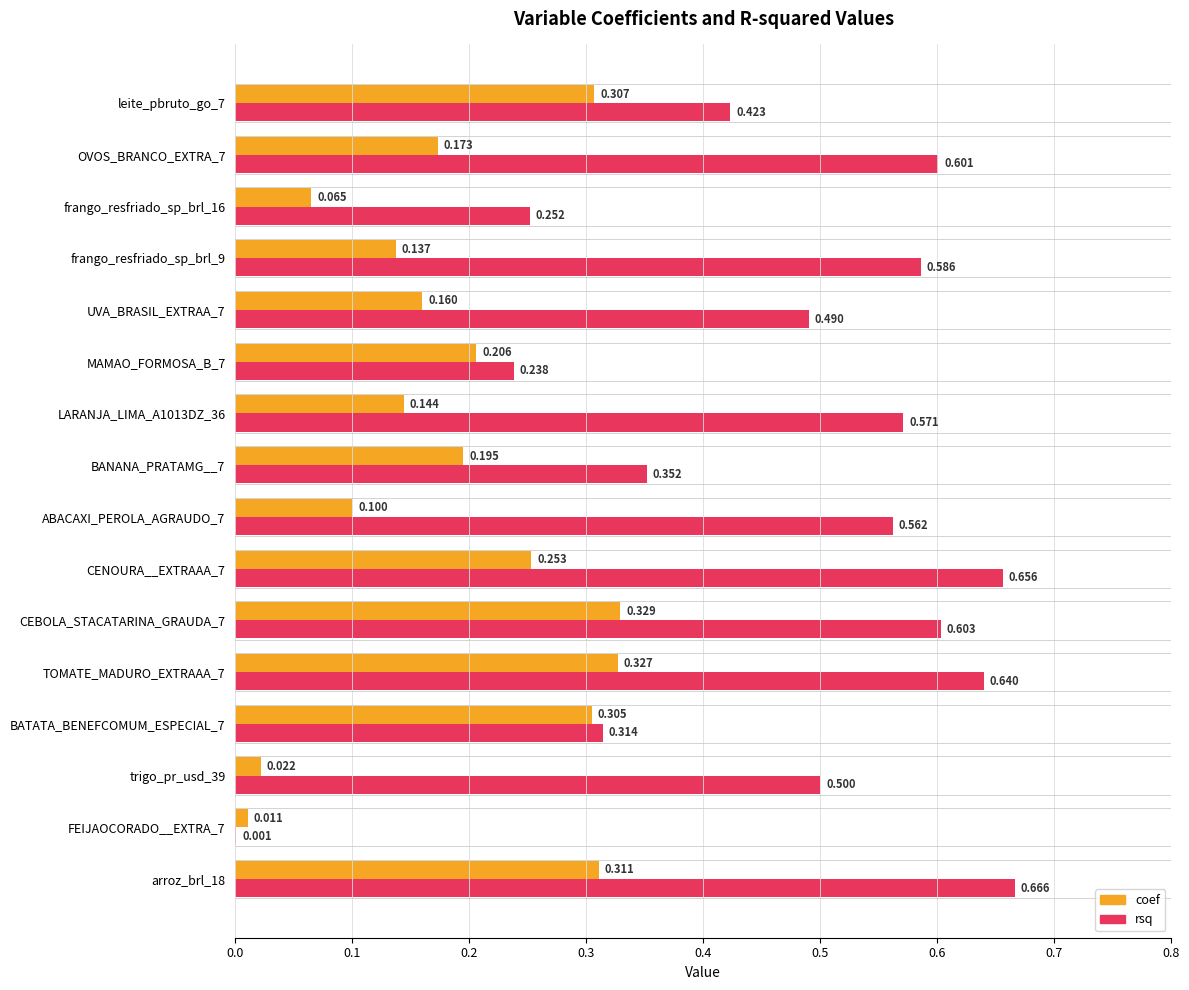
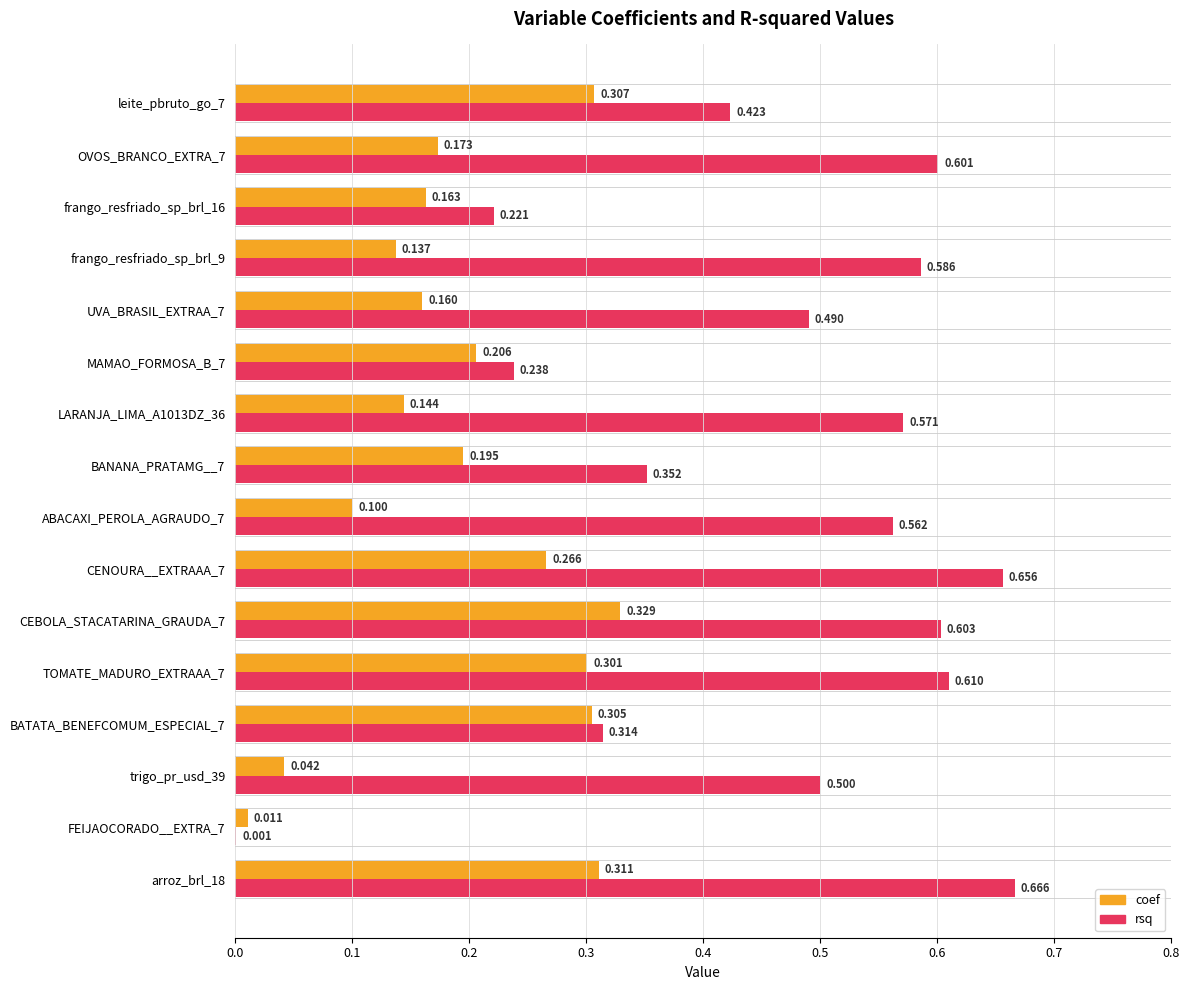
  {
    "coef": {
      "leite_pbruto_go_7": 0.307,
      "OVOS_BRANCO_EXTRA_7": 0.173,
-     "frango_resfriado_sp_brl_16": 0.065,
+     "frango_resfriado_sp_brl_16": 0.163,
      "frango_resfriado_sp_brl_9": 0.137,
      "UVA_BRASIL_EXTRAA_7": 0.160,
      "MAMAO_FORMOSA_B_7": 0.206,
      "LARANJA_LIMA_A1013DZ_36": 0.144,
      "BANANA_PRATAMG__7": 0.195,
      "ABACAXI_PEROLA_AGRAUDO_7": 0.100,
-     "CENOURA__EXTRAAA_7": 0.253,
+     "CENOURA__EXTRAAA_7": 0.266,
      "CEBOLA_STACATARINA_GRAUDA_7": 0.329,
-     "TOMATE_MADURO_EXTRAAA_7": 0.327,
+     "TOMATE_MADURO_EXTRAAA_7": 0.301,
      "BATATA_BENEFCOMUM_ESPECIAL_7": 0.305,
-     "trigo_pr_usd_39": 0.022,
+     "trigo_pr_usd_39": 0.042,
      "FEIJAOCORADO__EXTRA_7": 0.011,
      "arroz_brl_18": 0.311
    },
    "rsq": {
      "leite_pbruto_go_7": 0.423,
      "OVOS_BRANCO_EXTRA_7": 0.601,
-     "frango_resfriado_sp_brl_16": 0.252,
+     "frango_resfriado_sp_brl_16": 0.221,
      "frango_resfriado_sp_brl_9": 0.586,
      "UVA_BRASIL_EXTRAA_7": 0.490,
      "MAMAO_FORMOSA_B_7": 0.238,
      "LARANJA_LIMA_A1013DZ_36": 0.571,
      "BANANA_PRATAMG__7": 0.352,
      "ABACAXI_PEROLA_AGRAUDO_7": 0.562,
      "CENOURA__EXTRAAA_7": 0.656,
      "CEBOLA_STACATARINA_GRAUDA_7": 0.603,
-     "TOMATE_MADURO_EXTRAAA_7": 0.640,
+     "TOMATE_MADURO_EXTRAAA_7": 0.610,
      "BATATA_BENEFCOMUM_ESPECIAL_7": 0.314,
      "trigo_pr_usd_39": 0.500,
      "FEIJAOCORADO__EXTRA_7": 0.001,
      "arroz_brl_18": 0.666
    }
  }
